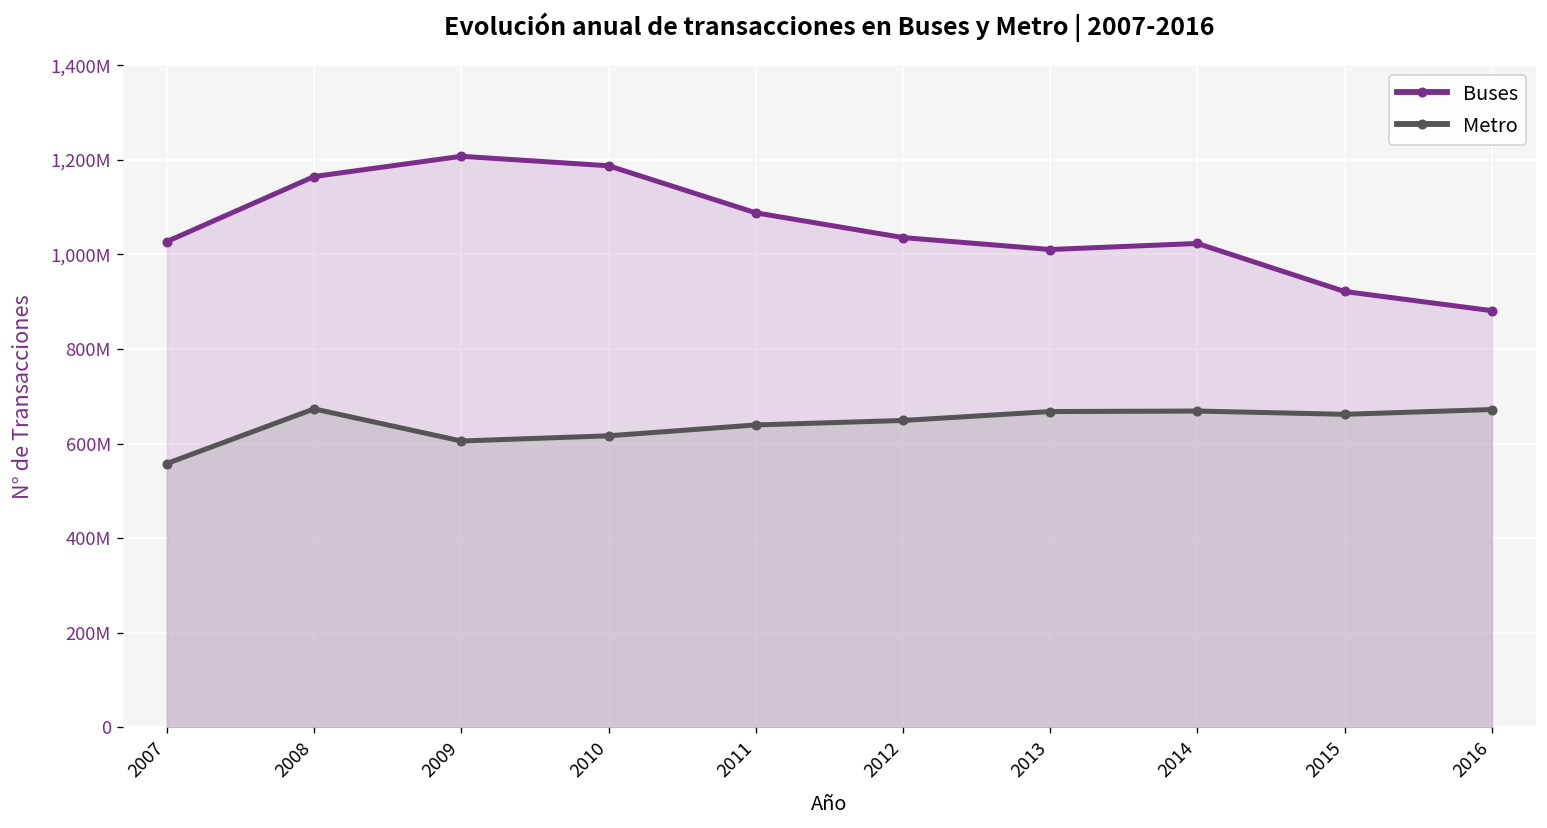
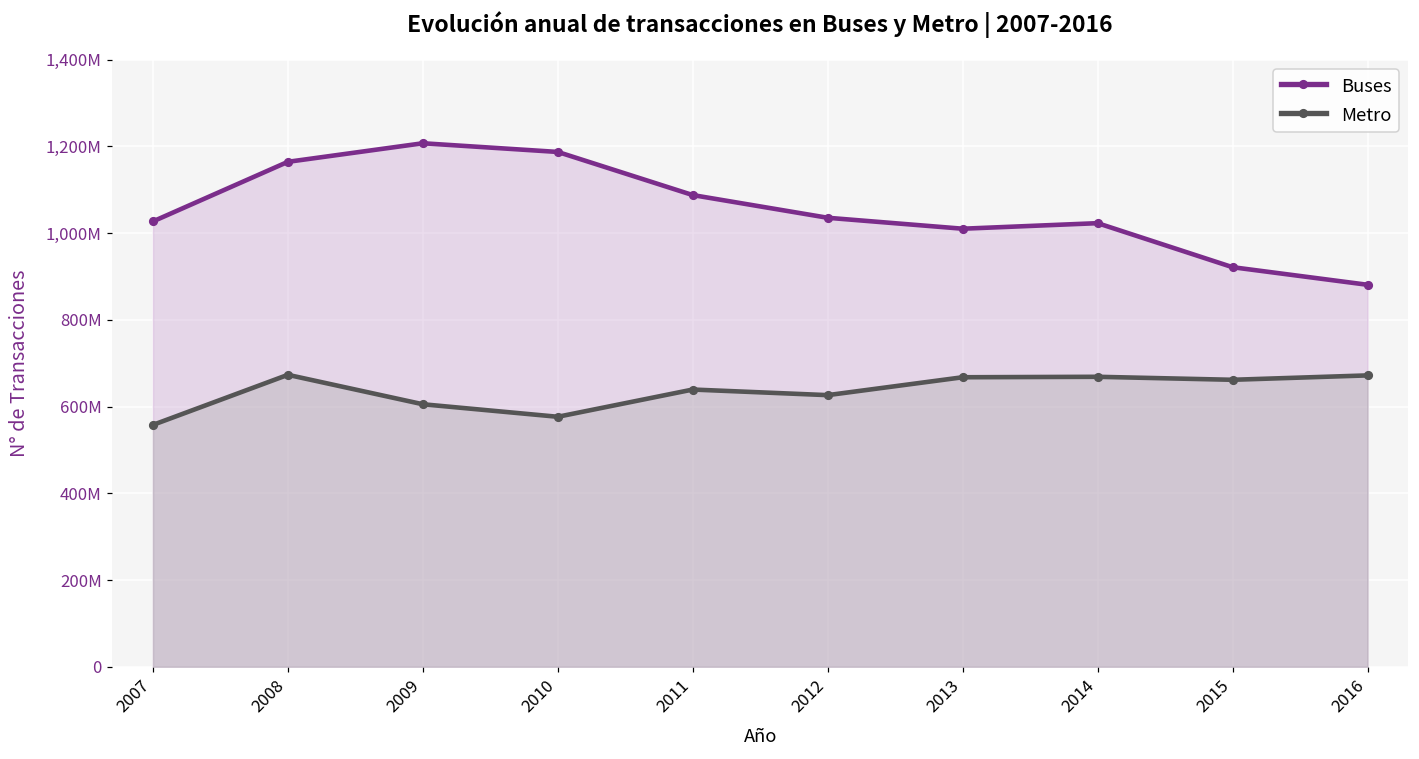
  {
    "Buses": {
      "2007": "1,030,000,000",
      "2008": "1,160,000,000",
      "2009": "1,210,000,000",
      "2010": "1,190,000,000",
      "2011": "1,090,000,000",
      "2012": "1,040,000,000",
      "2013": "1,010,000,000",
      "2014": "1,020,000,000",
      "2015": "920,000,000",
      "2016": "880,000,000"
    },
    "Metro": {
      "2007": "560,000,000",
      "2008": "670,000,000",
      "2009": "610,000,000",
-     "2010": "620,000,000",
+     "2010": "580,000,000",
      "2011": "640,000,000",
-     "2012": "650,000,000",
+     "2012": "630,000,000",
      "2013": "670,000,000",
      "2014": "670,000,000",
      "2015": "660,000,000",
      "2016": "670,000,000"
    }
  }
